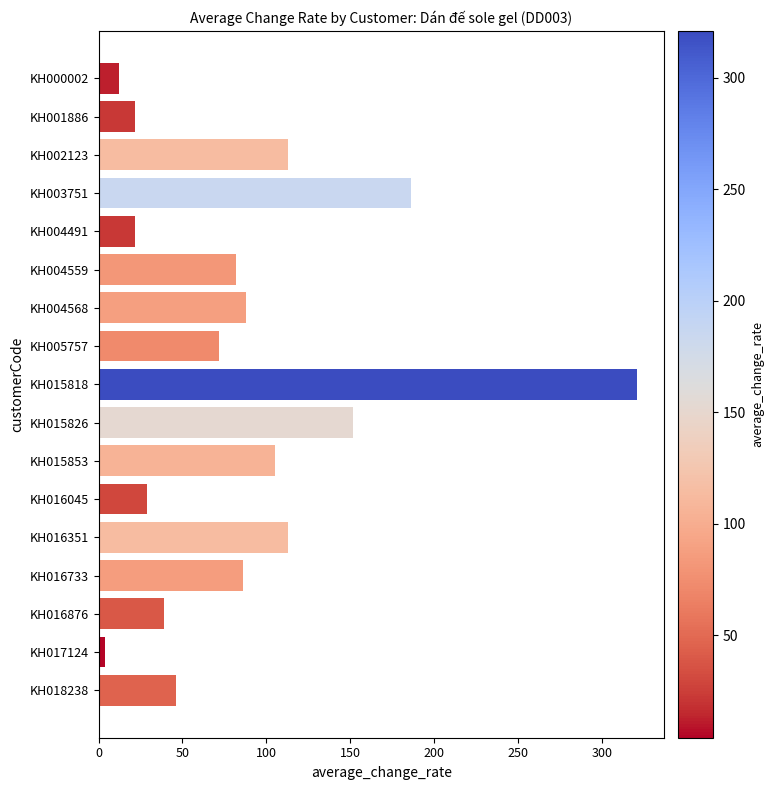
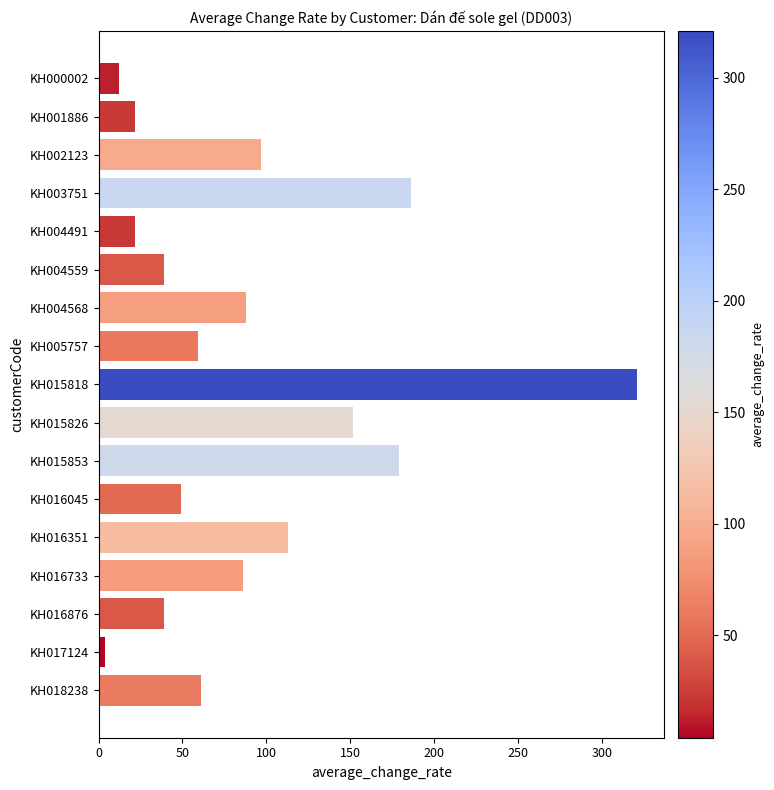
  {
    "KH000002": 12,
    "KH001886": 22,
-   "KH002123": 113,
+   "KH002123": 97,
    "KH003751": 186,
    "KH004491": 22,
-   "KH004559": 82,
+   "KH004559": 39,
    "KH004568": 88,
-   "KH005757": 72,
+   "KH005757": 59,
    "KH015818": 321,
    "KH015826": 152,
-   "KH015853": 105,
-   "KH016045": 29,
+   "KH015853": 179,
+   "KH016045": 49,
    "KH016351": 113,
    "KH016733": 86,
    "KH016876": 39,
    "KH017124": 4,
-   "KH018238": 46
+   "KH018238": 61
  }
